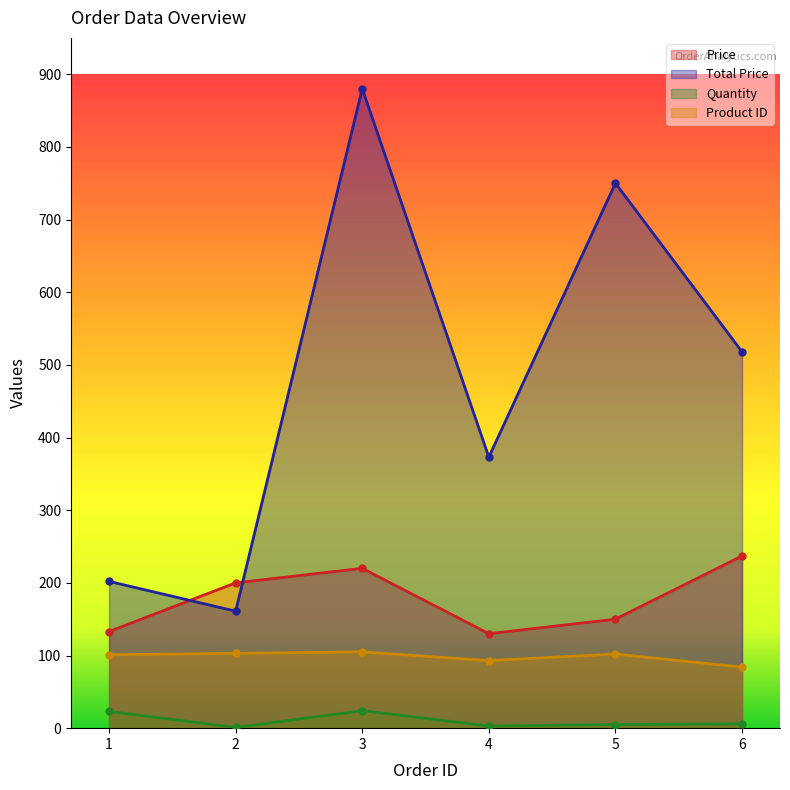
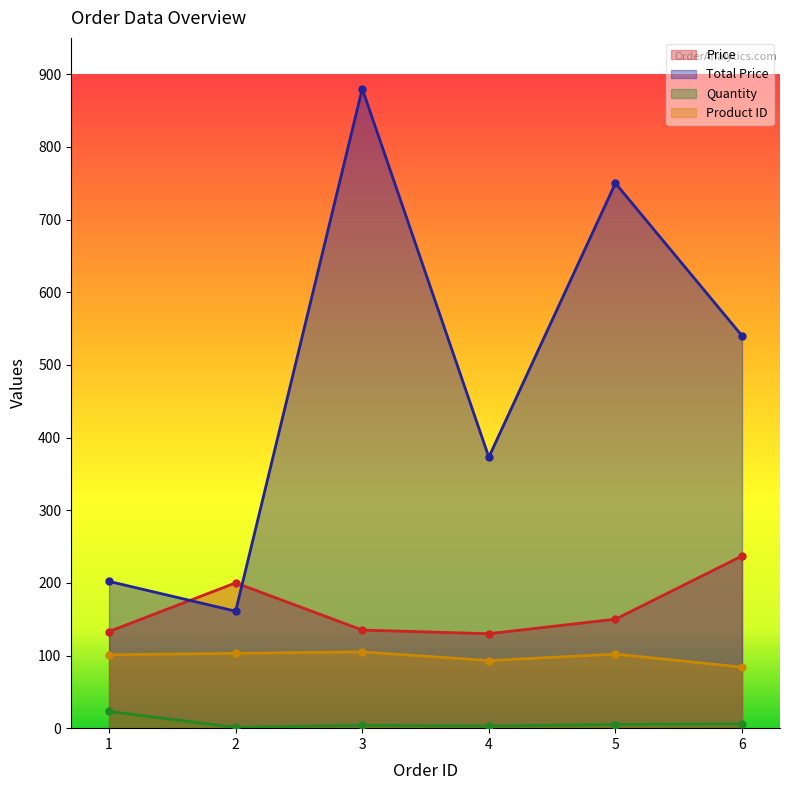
  {
    "Price": {
      "1": 130,
      "2": 200,
-     "3": 220,
+     "3": 140,
      "4": 130,
      "5": 150,
      "6": 240
    },
    "Total Price": {
      "1": 200,
      "2": 160,
      "3": 880,
      "4": 370,
      "5": 750,
-     "6": 520
+     "6": 540
    },
    "Quantity": {
      "1": 20,
      "2": 0,
-     "3": 20,
+     "3": 0,
      "4": 0,
      "5": 10,
      "6": 10
    },
    "Product ID": {
      "1": 100,
      "2": 100,
      "3": 110,
      "4": 90,
      "5": 100,
      "6": 80
    }
  }
